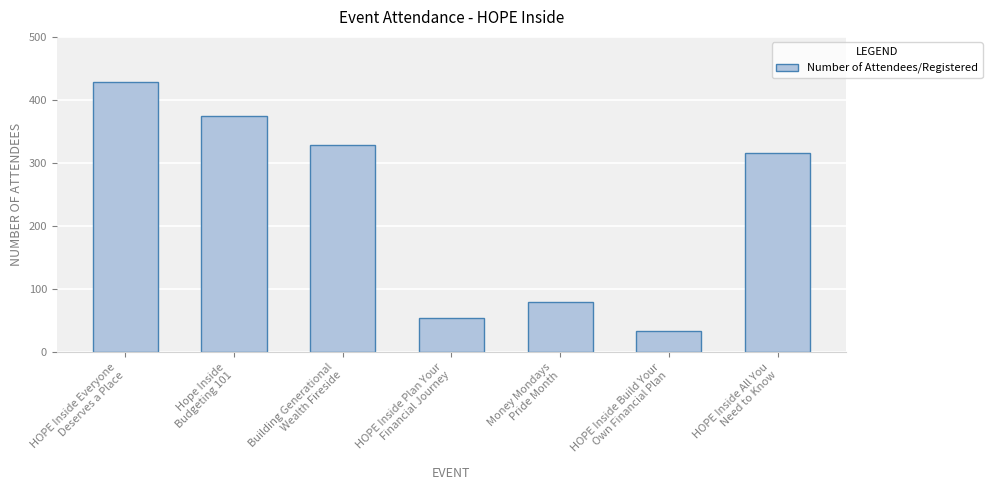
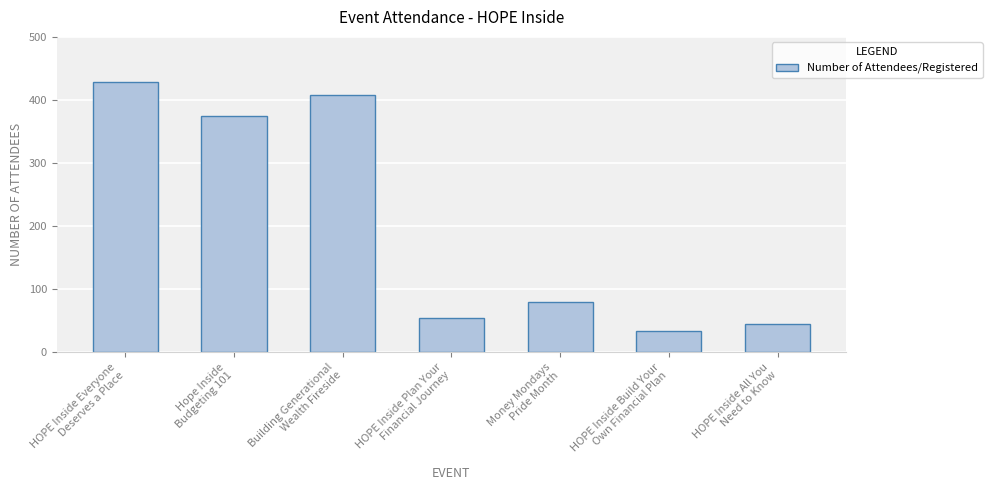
  {
    "HOPE Inside Everyone Deserves a Place": 430,
    "Hope Inside Budgeting 101": 370,
-   "Building Generational Wealth Fireside": 330,
+   "Building Generational Wealth Fireside": 410,
    "HOPE Inside Plan Your Financial Journey": 50,
    "Money Mondays Pride Month": 80,
    "HOPE Inside Build Your Own Financial Plan": 30,
-   "HOPE Inside All You Need to Know": 320
+   "HOPE Inside All You Need to Know": 40
  }
